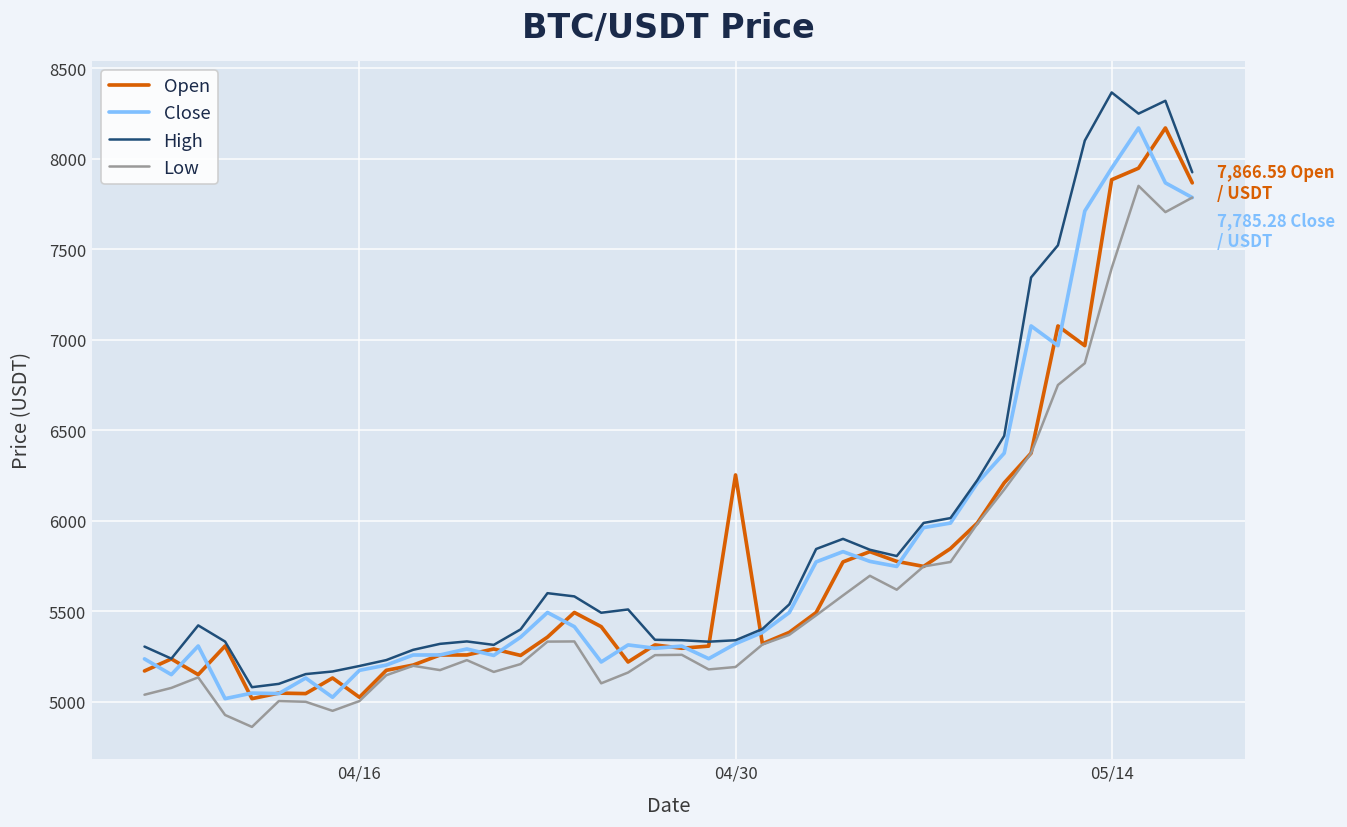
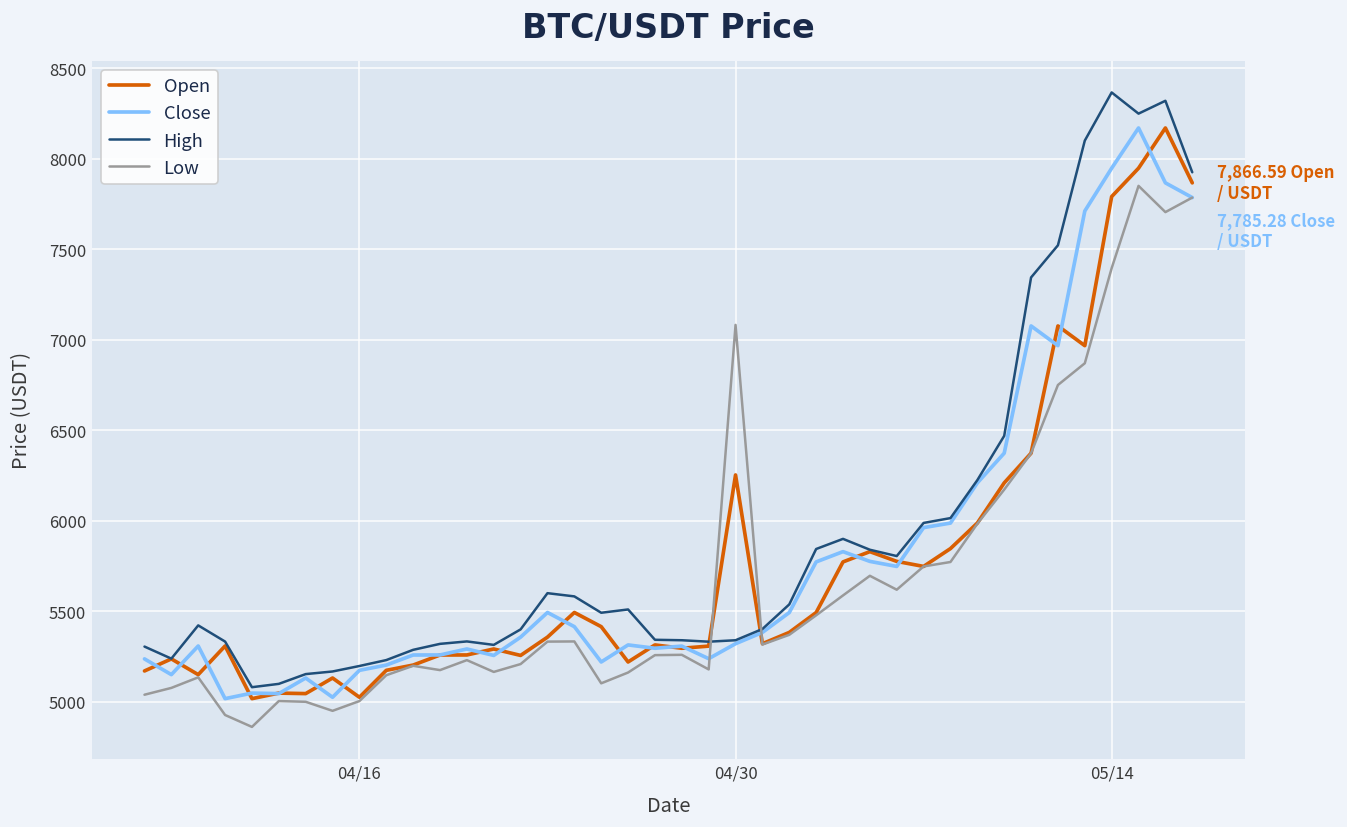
  {
    "Open": {
      "04/16": 5020,
      "04/30": 6250,
-     "05/14": 7880
+     "05/14": 7790
    },
    "Close": {
      "04/16": 5170,
      "04/30": 5320,
      "05/14": 7950
    },
    "High": {
      "04/16": 5200,
      "04/30": 5340,
      "05/14": 8370
    },
    "Low": {
      "04/16": 5000,
-     "04/30": 5190,
+     "04/30": 7080,
      "05/14": 7400
    }
  }
